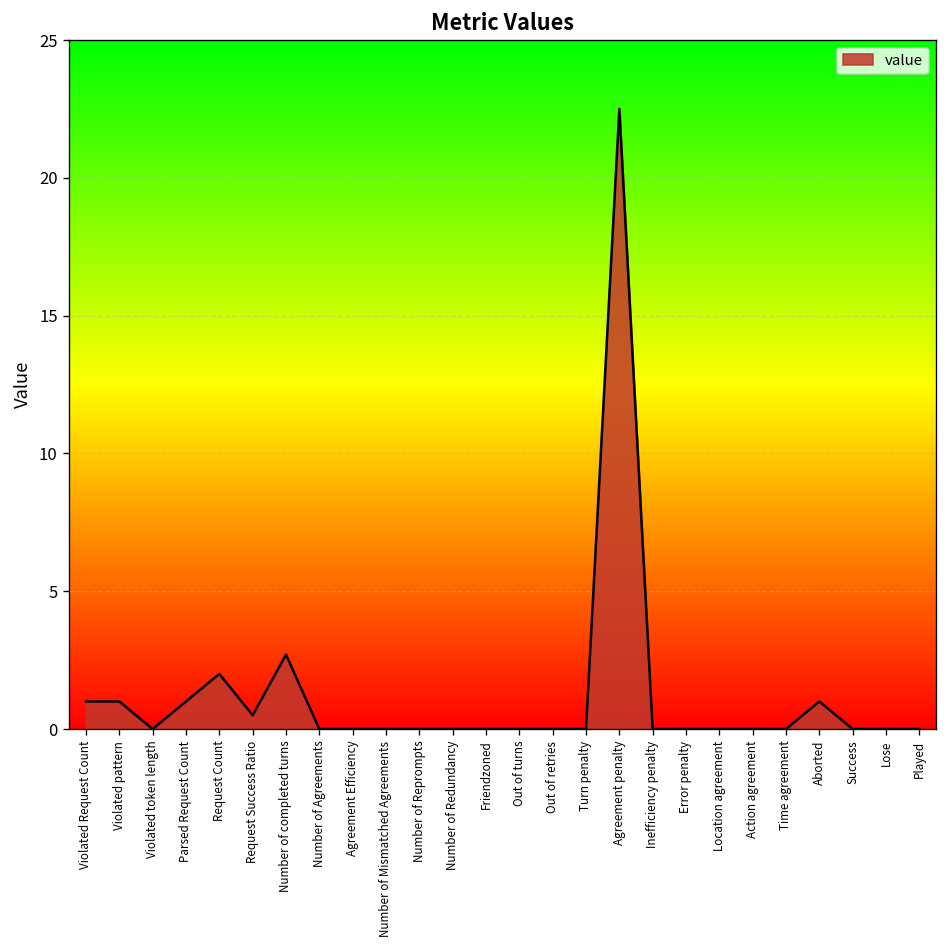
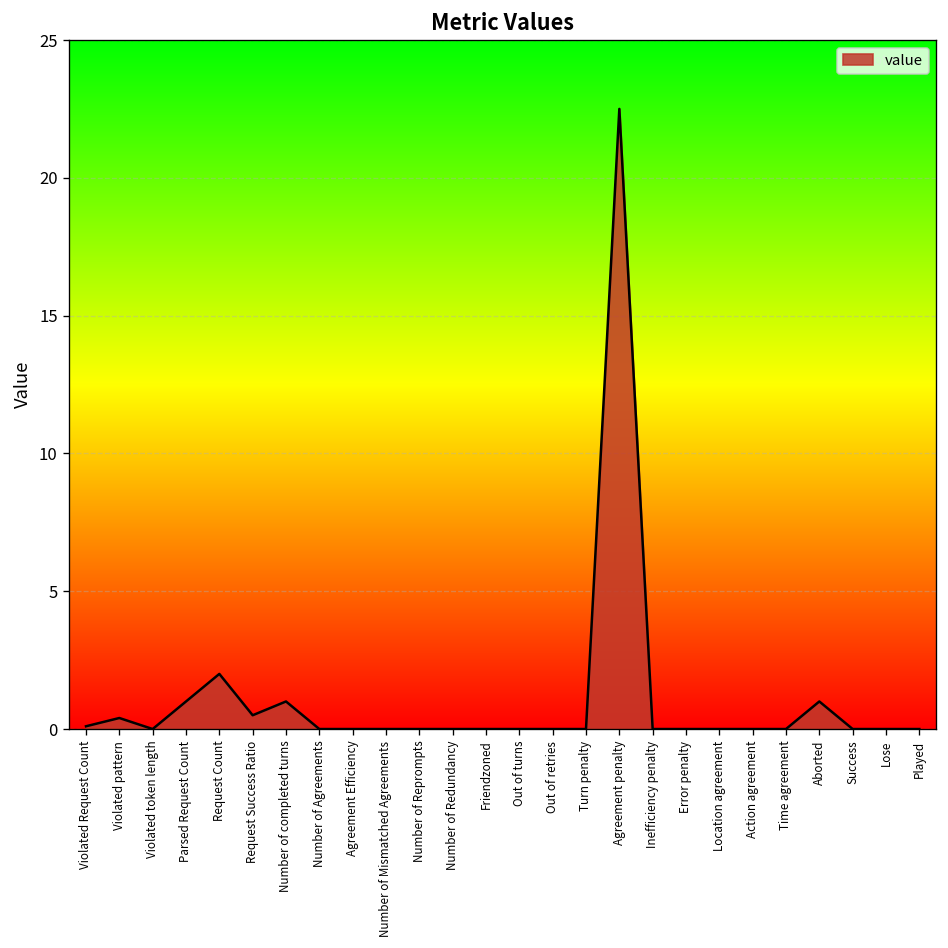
  {
-   "Violated Request Count": 1.0,
-   "Violated pattern": 1.0,
+   "Violated Request Count": 0.1,
+   "Violated pattern": 0.4,
    "Violated token length": 0.0,
    "Parsed Request Count": 1.0,
    "Request Count": 2.0,
    "Request Success Ratio": 0.5,
-   "Number of completed turns": 2.7,
+   "Number of completed turns": 1.0,
    "Number of Agreements": 0.0,
    "Agreement Efficiency": 0.0,
    "Number of Mismatched Agreements": 0.0,
    "Number of Reprompts": 0.0,
    "Number of Redundancy": 0.0,
    "Friendzoned": 0.0,
    "Out of turns": 0.0,
    "Out of retries": 0.0,
    "Turn penalty": 0.0,
    "Agreement penalty": 22.5,
    "Inefficiency penalty": 0.0,
    "Error penalty": 0.0,
    "Location agreement": 0.0,
    "Action agreement": 0.0,
    "Time agreement": 0.0,
    "Aborted": 1.0,
    "Success": 0.0,
    "Lose": 0.0,
    "Played": 0.0
  }
